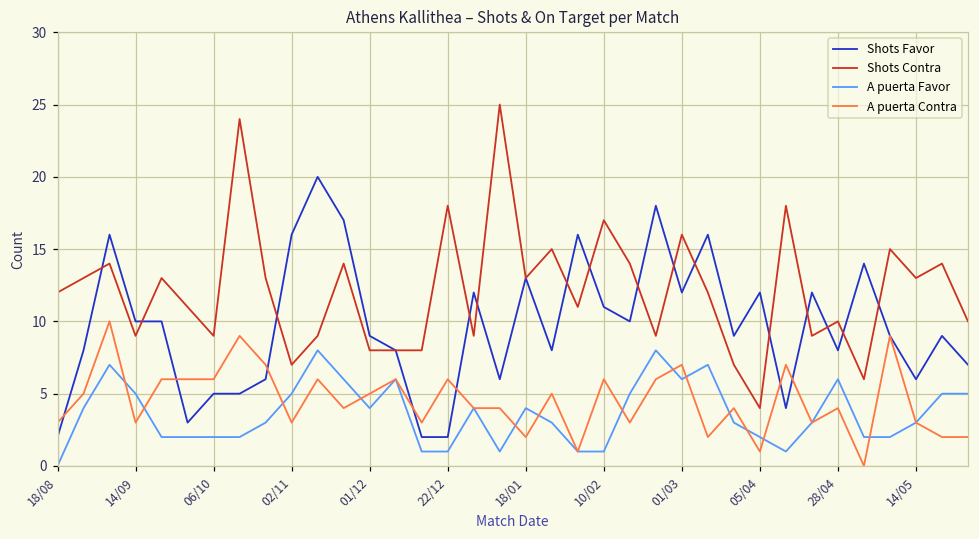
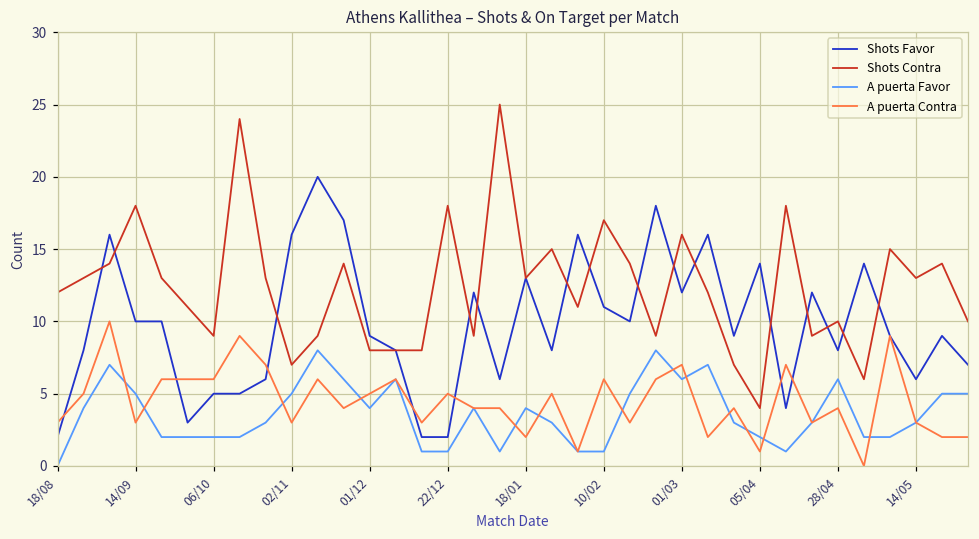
  {
    "Shots Favor": {
      "18/08": 2,
      "14/09": 10,
      "06/10": 5,
      "02/11": 16,
      "01/12": 9,
      "22/12": 2,
      "10/02": 11,
      "01/03": 12,
-     "05/04": 12,
+     "05/04": 14,
      "28/04": 8,
      "14/05": 6
    },
    "Shots Contra": {
      "18/08": 12,
-     "14/09": 9,
+     "14/09": 18,
      "06/10": 9,
      "02/11": 7,
      "01/12": 8,
      "22/12": 18,
      "10/02": 17,
      "01/03": 16,
      "05/04": 4,
      "28/04": 10,
      "14/05": 13
    },
    "A puerta Favor": {
      "18/08": 0,
      "14/09": 5,
      "06/10": 2,
      "02/11": 5,
      "01/12": 4,
      "22/12": 1,
      "18/01": 4,
      "10/02": 1,
      "01/03": 6,
      "05/04": 2,
      "28/04": 6
    },
    "A puerta Contra": {
      "18/08": 3,
      "14/09": 3,
      "06/10": 6,
      "02/11": 3,
      "01/12": 5,
-     "22/12": 6,
+     "22/12": 5,
      "18/01": 2,
      "10/02": 6,
      "01/03": 7,
      "05/04": 1,
      "28/04": 4
    }
  }
